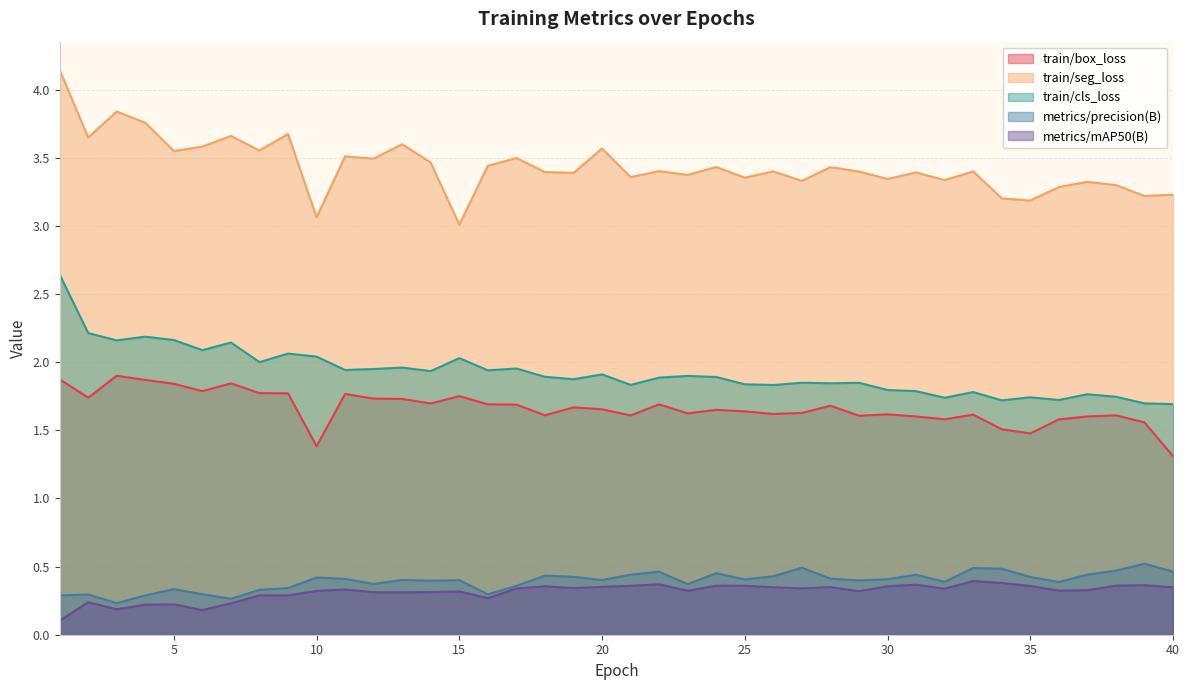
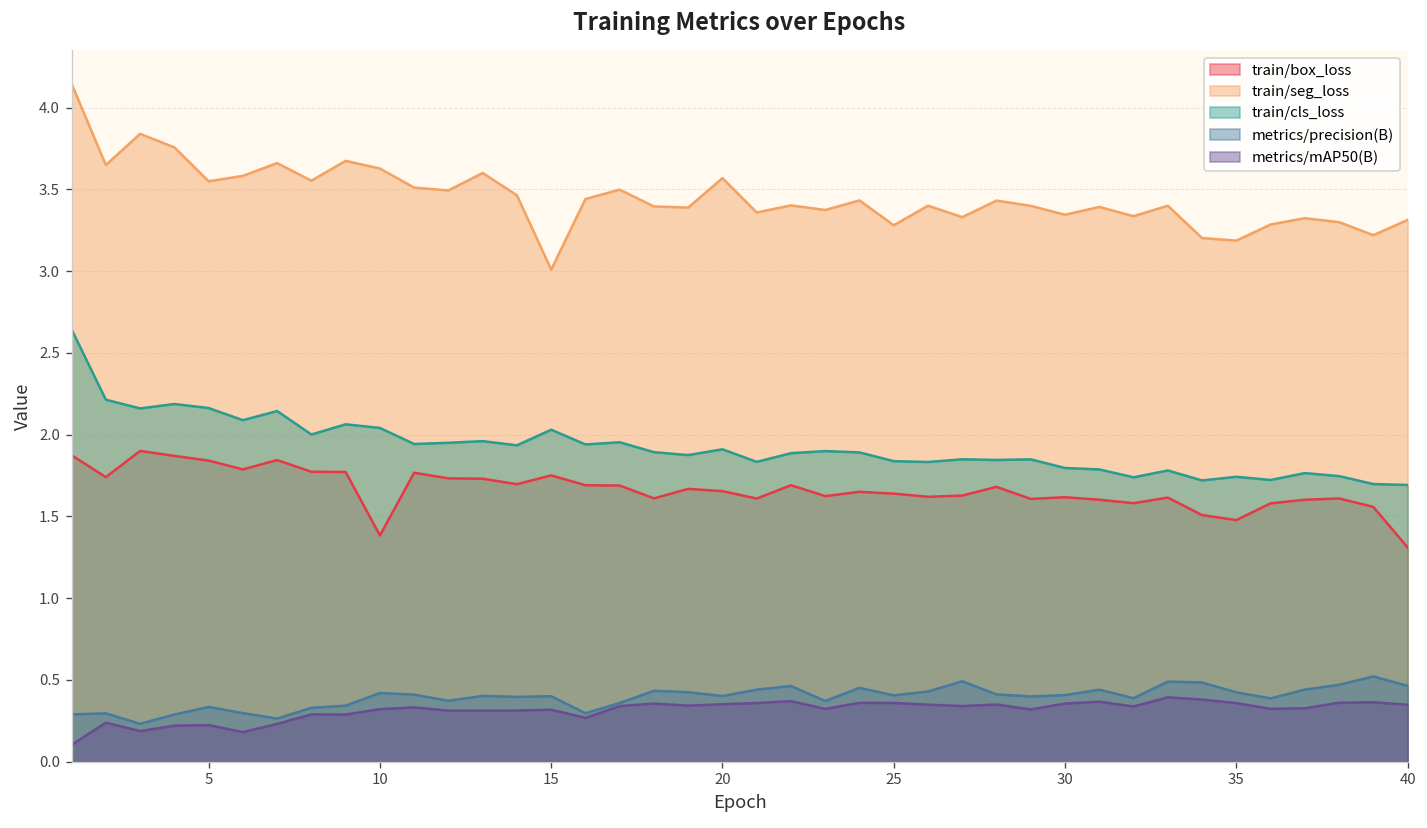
  {
    "train/box_loss": {
      "5": 1.84,
      "10": 1.38,
      "15": 1.75,
      "20": 1.65,
      "25": 1.64,
      "30": 1.62,
      "35": 1.48,
      "40": 1.31
    },
    "train/seg_loss": {
      "5": 3.55,
-     "10": 3.06,
+     "10": 3.63,
      "15": 3.01,
      "20": 3.57,
-     "25": 3.35,
+     "25": 3.28,
      "30": 3.35,
      "35": 3.19,
-     "40": 3.23
+     "40": 3.31
    }
  }
